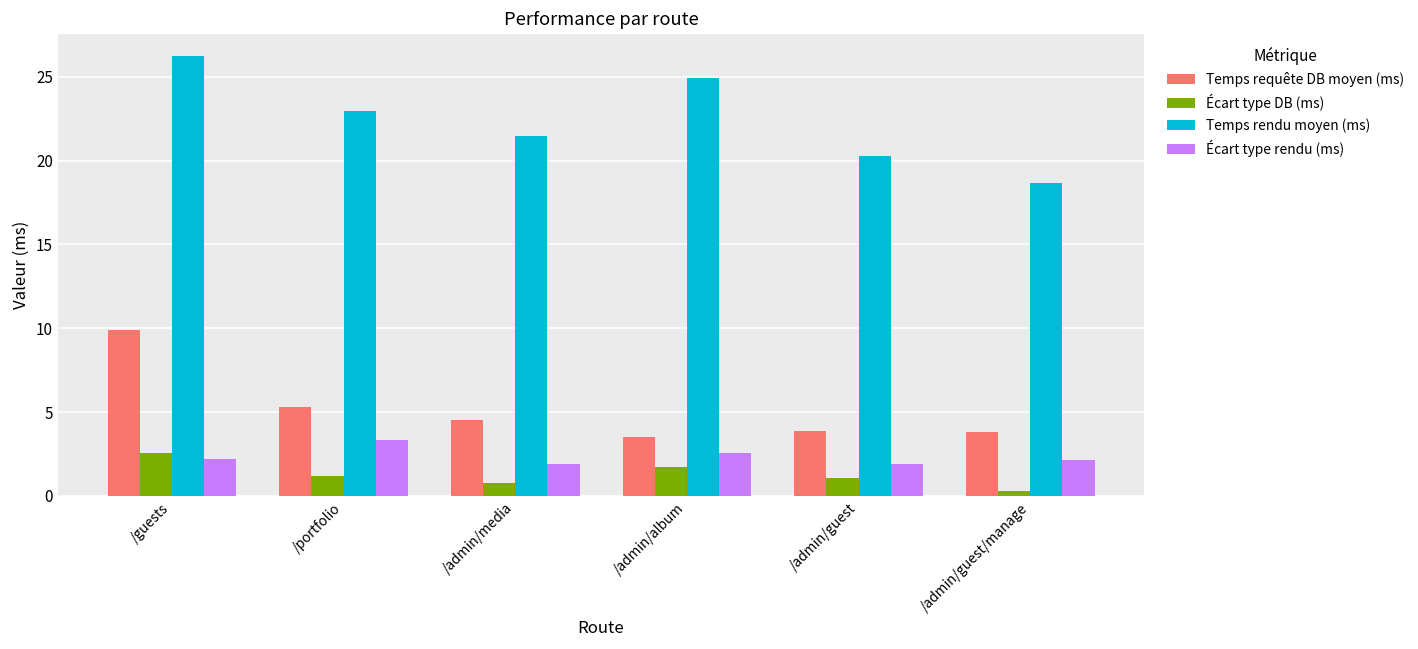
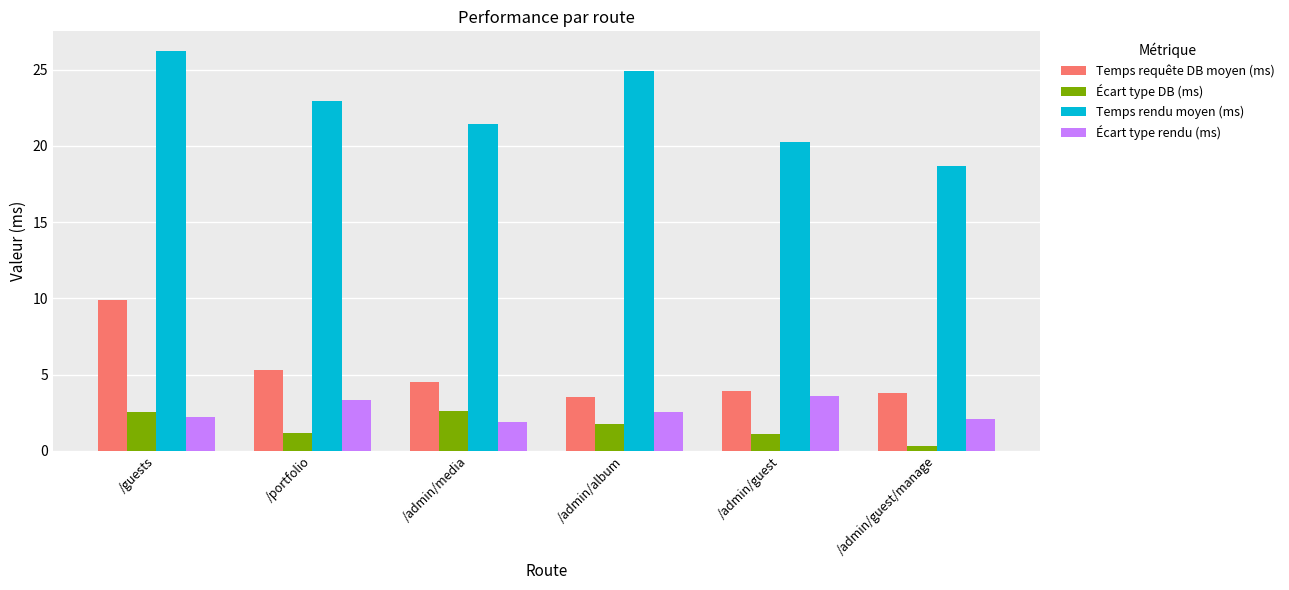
  {
    "Temps requête DB moyen (ms)": {
      "/guests": 9.9,
      "/portfolio": 5.3,
      "/admin/media": 4.5,
      "/admin/album": 3.5,
      "/admin/guest": 3.9,
      "/admin/guest/manage": 3.8
    },
    "Écart type DB (ms)": {
      "/guests": 2.5,
      "/portfolio": 1.2,
-     "/admin/media": 0.8,
+     "/admin/media": 2.6,
      "/admin/album": 1.7,
      "/admin/guest": 1.1,
      "/admin/guest/manage": 0.3
    },
    "Temps rendu moyen (ms)": {
      "/guests": 26.2,
      "/portfolio": 23.0,
      "/admin/media": 21.4,
      "/admin/album": 24.9,
      "/admin/guest": 20.3,
      "/admin/guest/manage": 18.7
    },
    "Écart type rendu (ms)": {
      "/guests": 2.2,
      "/portfolio": 3.3,
      "/admin/media": 1.9,
      "/admin/album": 2.5,
-     "/admin/guest": 1.9,
+     "/admin/guest": 3.6,
      "/admin/guest/manage": 2.1
    }
  }
